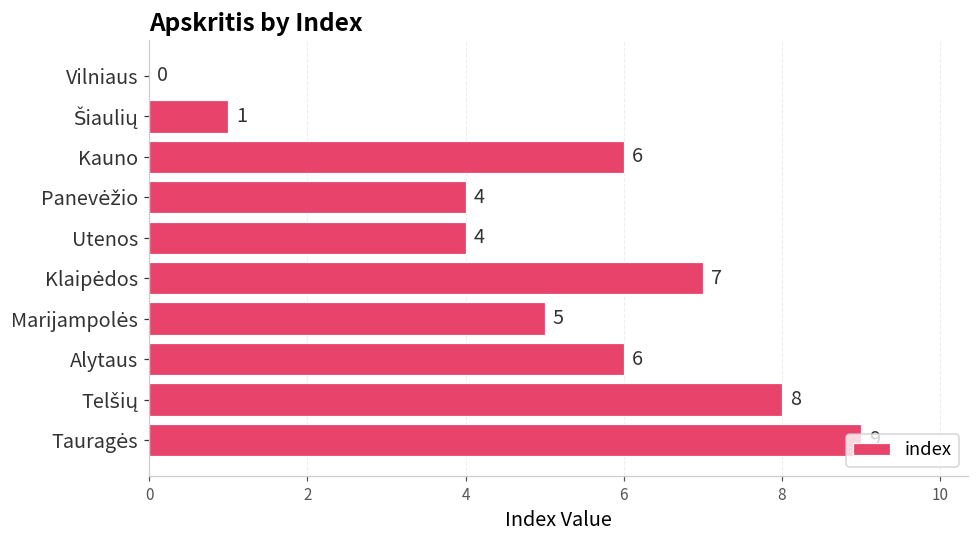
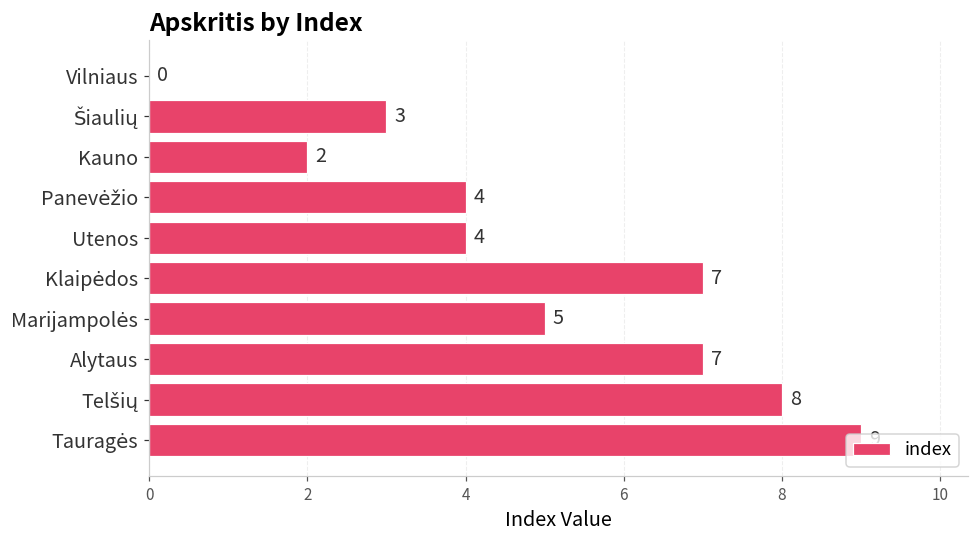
  {
    "Vilniaus": 0,
-   "Šiaulių": 1,
-   "Kauno": 6,
+   "Šiaulių": 3,
+   "Kauno": 2,
    "Panevėžio": 4,
    "Utenos": 4,
    "Klaipėdos": 7,
    "Marijampolės": 5,
-   "Alytaus": 6,
+   "Alytaus": 7,
    "Telšių": 8
  }
